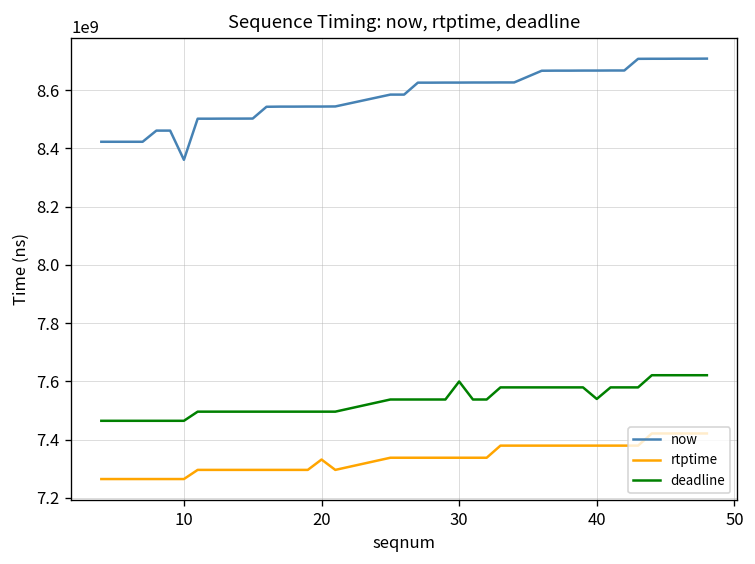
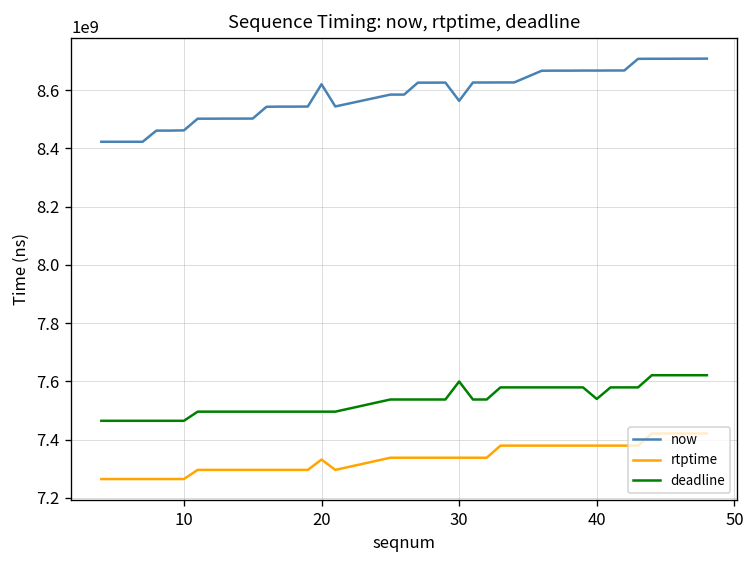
  {
    "now": {
-     "10": 8360000000,
-     "20": 8540000000,
-     "30": 8630000000,
+     "10": 8460000000,
+     "20": 8620000000,
+     "30": 8560000000,
      "40": 8670000000
    },
    "rtptime": {
      "10": 7260000000,
      "20": 7330000000,
      "30": 7340000000,
      "40": 7380000000
    },
    "deadline": {
      "10": 7460000000,
      "20": 7500000000,
      "30": 7600000000,
      "40": 7540000000
    }
  }
